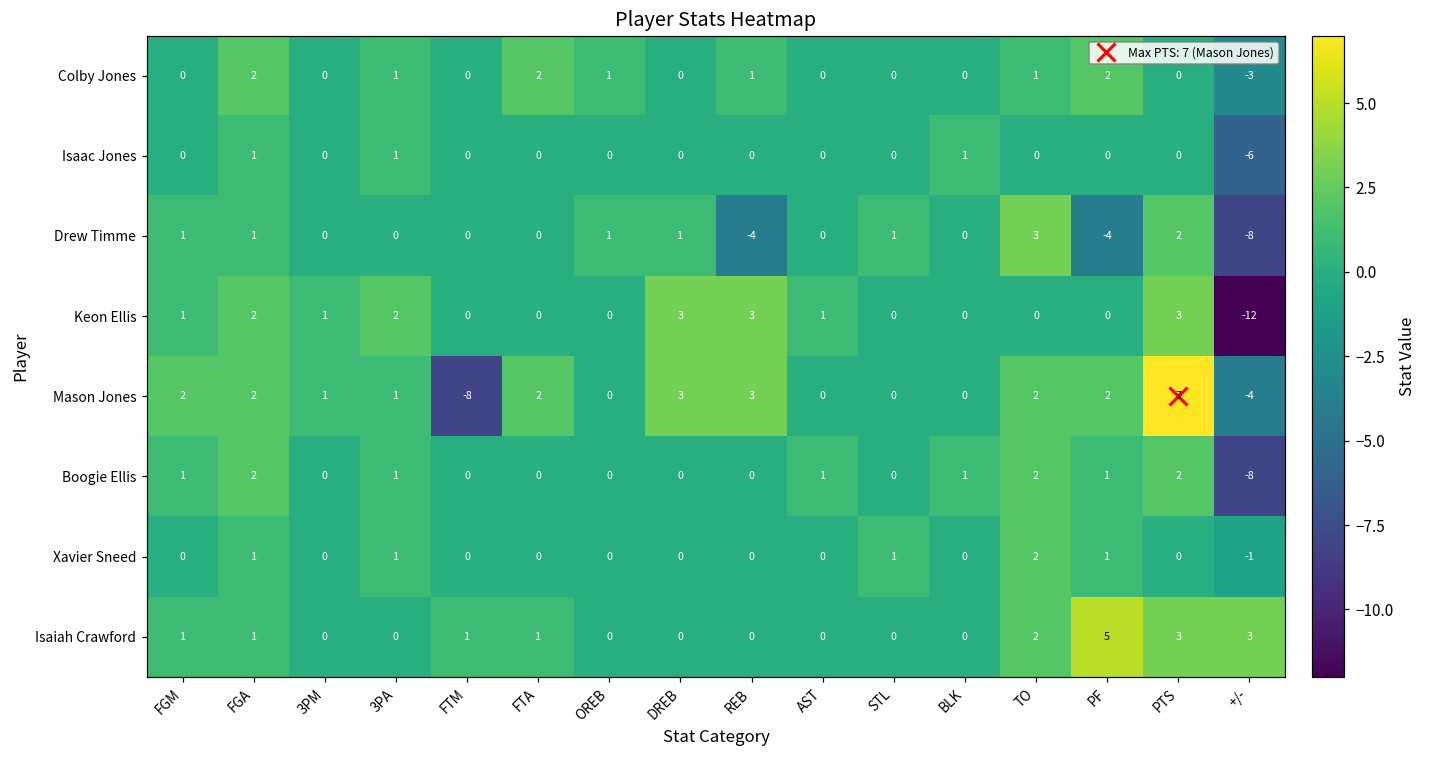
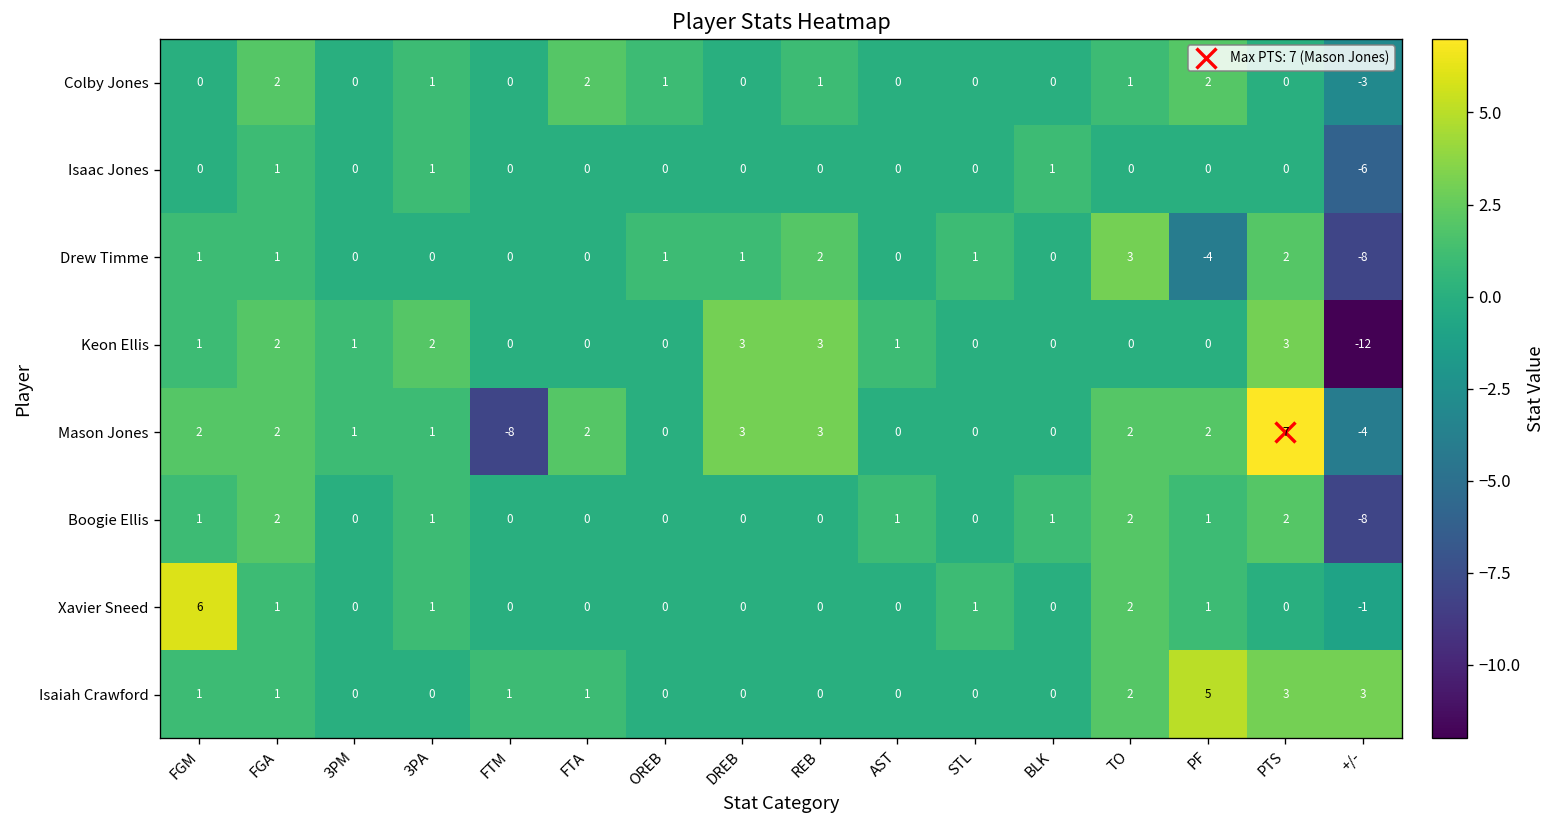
  {
    "Colby Jones": {
      "FGM": 0,
      "FGA": 2,
      "3PM": 0,
      "3PA": 1,
      "FTM": 0,
      "FTA": 2,
      "OREB": 1,
      "DREB": 0,
      "REB": 1,
      "AST": 0,
      "STL": 0,
      "BLK": 0,
      "TO": 1,
      "PF": 2,
      "PTS": 0,
      "+/-": -3
    },
    "Isaac Jones": {
      "FGM": 0,
      "FGA": 1,
      "3PM": 0,
      "3PA": 1,
      "FTM": 0,
      "FTA": 0,
      "OREB": 0,
      "DREB": 0,
      "REB": 0,
      "AST": 0,
      "STL": 0,
      "BLK": 1,
      "TO": 0,
      "PF": 0,
      "PTS": 0,
      "+/-": -6
    },
    "Drew Timme": {
      "FGM": 1,
      "FGA": 1,
      "3PM": 0,
      "3PA": 0,
      "FTM": 0,
      "FTA": 0,
      "OREB": 1,
      "DREB": 1,
-     "REB": -4,
+     "REB": 2,
      "AST": 0,
      "STL": 1,
      "BLK": 0,
      "TO": 3,
      "PF": -4,
      "PTS": 2,
      "+/-": -8
    },
    "Keon Ellis": {
      "FGM": 1,
      "FGA": 2,
      "3PM": 1,
      "3PA": 2,
      "FTM": 0,
      "FTA": 0,
      "OREB": 0,
      "DREB": 3,
      "REB": 3,
      "AST": 1,
      "STL": 0,
      "BLK": 0,
      "TO": 0,
      "PF": 0,
      "PTS": 3,
      "+/-": -12
    },
    "Mason Jones": {
      "FGM": 2,
      "FGA": 2,
      "3PM": 1,
      "3PA": 1,
      "FTM": -8,
      "FTA": 2,
      "OREB": 0,
      "DREB": 3,
      "REB": 3,
      "AST": 0,
      "STL": 0,
      "BLK": 0,
      "TO": 2,
      "PF": 2,
      "+/-": -4
    },
    "Boogie Ellis": {
      "FGM": 1,
      "FGA": 2,
      "3PM": 0,
      "3PA": 1,
      "FTM": 0,
      "FTA": 0,
      "OREB": 0,
      "DREB": 0,
      "REB": 0,
      "AST": 1,
      "STL": 0,
      "BLK": 1,
      "TO": 2,
      "PF": 1,
      "PTS": 2,
      "+/-": -8
    },
    "Xavier Sneed": {
-     "FGM": 0,
+     "FGM": 6,
      "FGA": 1,
      "3PM": 0,
      "3PA": 1,
      "FTM": 0,
      "FTA": 0,
      "OREB": 0,
      "DREB": 0,
      "REB": 0,
      "AST": 0,
      "STL": 1,
      "BLK": 0,
      "TO": 2,
      "PF": 1,
      "PTS": 0,
      "+/-": -1
    },
    "Isaiah Crawford": {
      "FGM": 1,
      "FGA": 1,
      "3PM": 0,
      "3PA": 0,
      "FTM": 1,
      "FTA": 1,
      "OREB": 0,
      "DREB": 0,
      "REB": 0,
      "AST": 0,
      "STL": 0,
      "BLK": 0,
      "TO": 2,
      "PF": 5,
      "PTS": 3,
      "+/-": 3
    }
  }
